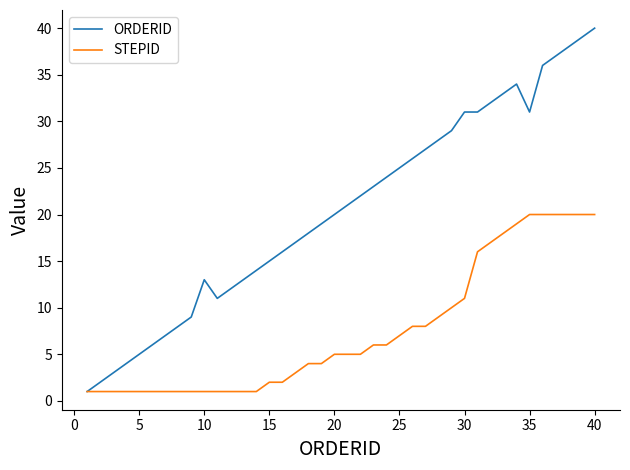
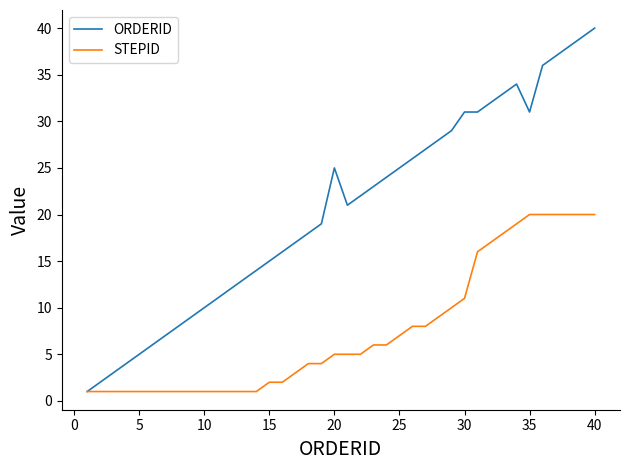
  {
    "ORDERID": {
      "5": 5,
-     "10": 13,
+     "10": 10,
      "15": 15,
-     "20": 20,
+     "20": 25,
      "25": 25,
      "30": 31,
      "35": 31,
      "40": 40
    },
    "STEPID": {
      "5": 1,
      "10": 1,
      "15": 2,
      "20": 5,
      "25": 7,
      "30": 11,
      "35": 20,
      "40": 20
    }
  }
